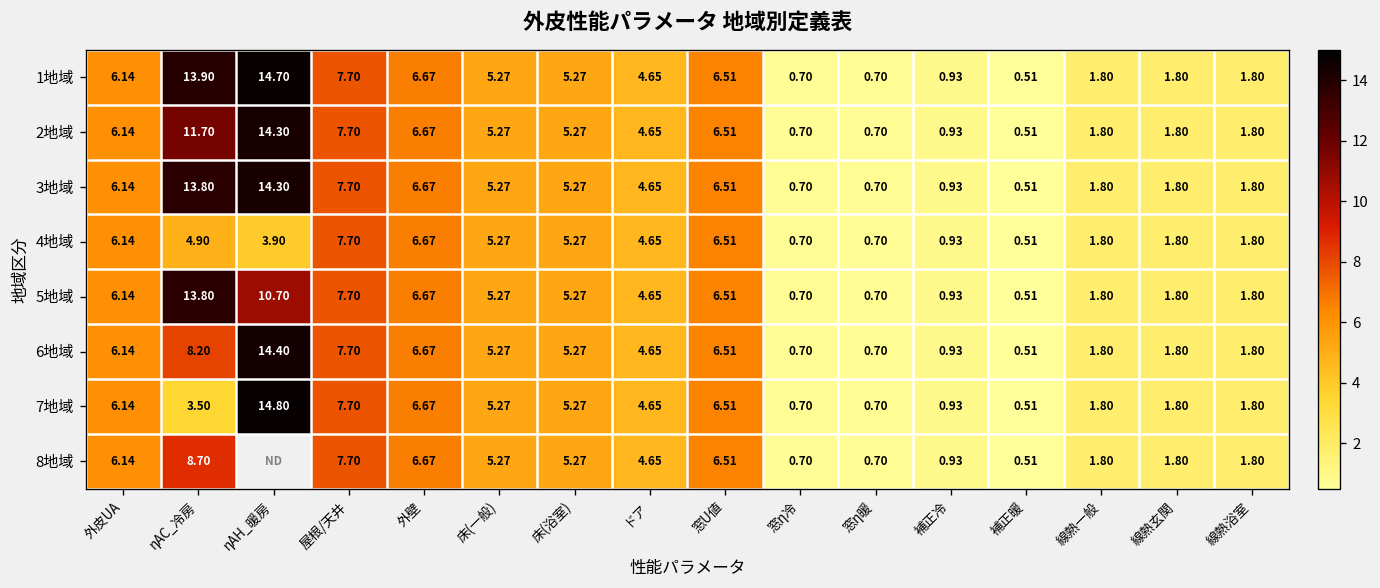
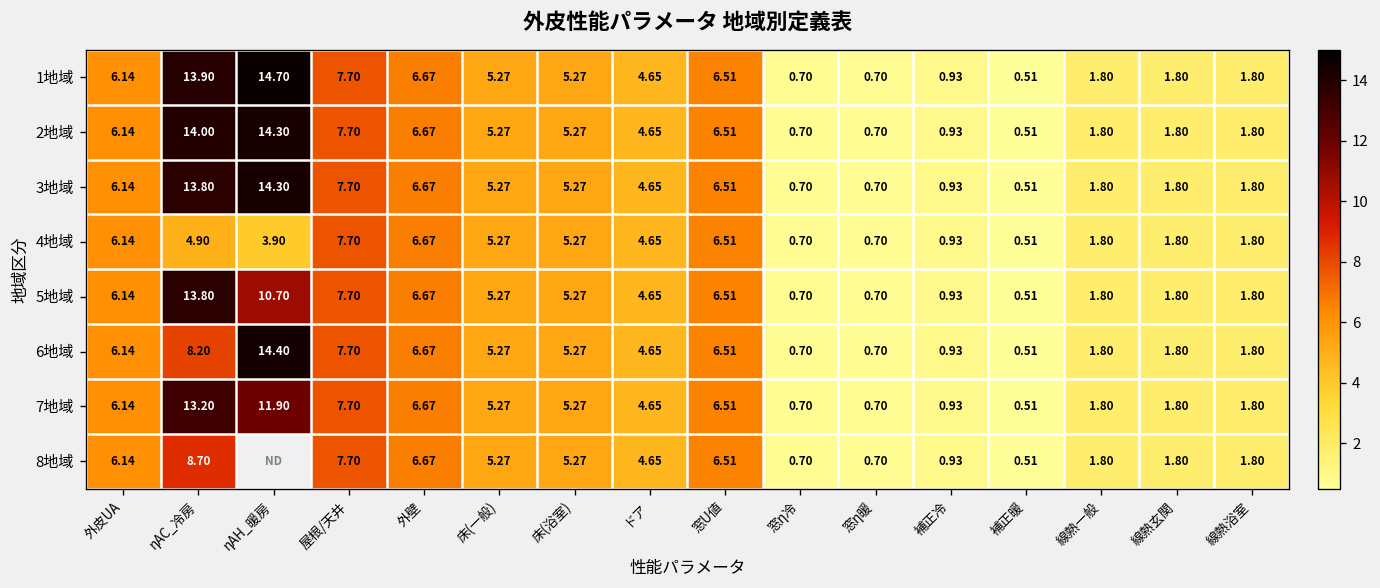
  {
    "1地域": {
      "外皮UA": 6.14,
      "ηAC_冷房": 13.90,
      "ηAH_暖房": 14.70,
      "屋根/天井": 7.70,
      "外壁": 6.67,
      "床(一般)": 5.27,
      "床(浴室)": 5.27,
      "ドア": 4.65,
      "窓U値": 6.51,
      "窓η冷": 0.70,
      "窓η暖": 0.70,
      "補正冷": 0.93,
      "補正暖": 0.51,
      "線熱一般": 1.80,
      "線熱玄関": 1.80,
      "線熱浴室": 1.80
    },
    "2地域": {
      "外皮UA": 6.14,
-     "ηAC_冷房": 11.70,
+     "ηAC_冷房": 14.00,
      "ηAH_暖房": 14.30,
      "屋根/天井": 7.70,
      "外壁": 6.67,
      "床(一般)": 5.27,
      "床(浴室)": 5.27,
      "ドア": 4.65,
      "窓U値": 6.51,
      "窓η冷": 0.70,
      "窓η暖": 0.70,
      "補正冷": 0.93,
      "補正暖": 0.51,
      "線熱一般": 1.80,
      "線熱玄関": 1.80,
      "線熱浴室": 1.80
    },
    "3地域": {
      "外皮UA": 6.14,
      "ηAC_冷房": 13.80,
      "ηAH_暖房": 14.30,
      "屋根/天井": 7.70,
      "外壁": 6.67,
      "床(一般)": 5.27,
      "床(浴室)": 5.27,
      "ドア": 4.65,
      "窓U値": 6.51,
      "窓η冷": 0.70,
      "窓η暖": 0.70,
      "補正冷": 0.93,
      "補正暖": 0.51,
      "線熱一般": 1.80,
      "線熱玄関": 1.80,
      "線熱浴室": 1.80
    },
    "4地域": {
      "外皮UA": 6.14,
      "ηAC_冷房": 4.90,
      "ηAH_暖房": 3.90,
      "屋根/天井": 7.70,
      "外壁": 6.67,
      "床(一般)": 5.27,
      "床(浴室)": 5.27,
      "ドア": 4.65,
      "窓U値": 6.51,
      "窓η冷": 0.70,
      "窓η暖": 0.70,
      "補正冷": 0.93,
      "補正暖": 0.51,
      "線熱一般": 1.80,
      "線熱玄関": 1.80,
      "線熱浴室": 1.80
    },
    "5地域": {
      "外皮UA": 6.14,
      "ηAC_冷房": 13.80,
      "ηAH_暖房": 10.70,
      "屋根/天井": 7.70,
      "外壁": 6.67,
      "床(一般)": 5.27,
      "床(浴室)": 5.27,
      "ドア": 4.65,
      "窓U値": 6.51,
      "窓η冷": 0.70,
      "窓η暖": 0.70,
      "補正冷": 0.93,
      "補正暖": 0.51,
      "線熱一般": 1.80,
      "線熱玄関": 1.80,
      "線熱浴室": 1.80
    },
    "6地域": {
      "外皮UA": 6.14,
      "ηAC_冷房": 8.20,
      "ηAH_暖房": 14.40,
      "屋根/天井": 7.70,
      "外壁": 6.67,
      "床(一般)": 5.27,
      "床(浴室)": 5.27,
      "ドア": 4.65,
      "窓U値": 6.51,
      "窓η冷": 0.70,
      "窓η暖": 0.70,
      "補正冷": 0.93,
      "補正暖": 0.51,
      "線熱一般": 1.80,
      "線熱玄関": 1.80,
      "線熱浴室": 1.80
    },
    "7地域": {
      "外皮UA": 6.14,
-     "ηAC_冷房": 3.50,
-     "ηAH_暖房": 14.80,
+     "ηAC_冷房": 13.20,
+     "ηAH_暖房": 11.90,
      "屋根/天井": 7.70,
      "外壁": 6.67,
      "床(一般)": 5.27,
      "床(浴室)": 5.27,
      "ドア": 4.65,
      "窓U値": 6.51,
      "窓η冷": 0.70,
      "窓η暖": 0.70,
      "補正冷": 0.93,
      "補正暖": 0.51,
      "線熱一般": 1.80,
      "線熱玄関": 1.80,
      "線熱浴室": 1.80
    },
    "8地域": {
      "外皮UA": 6.14,
      "ηAC_冷房": 8.70,
      "屋根/天井": 7.70,
      "外壁": 6.67,
      "床(一般)": 5.27,
      "床(浴室)": 5.27,
      "ドア": 4.65,
      "窓U値": 6.51,
      "窓η冷": 0.70,
      "窓η暖": 0.70,
      "補正冷": 0.93,
      "補正暖": 0.51,
      "線熱一般": 1.80,
      "線熱玄関": 1.80,
      "線熱浴室": 1.80
    }
  }
